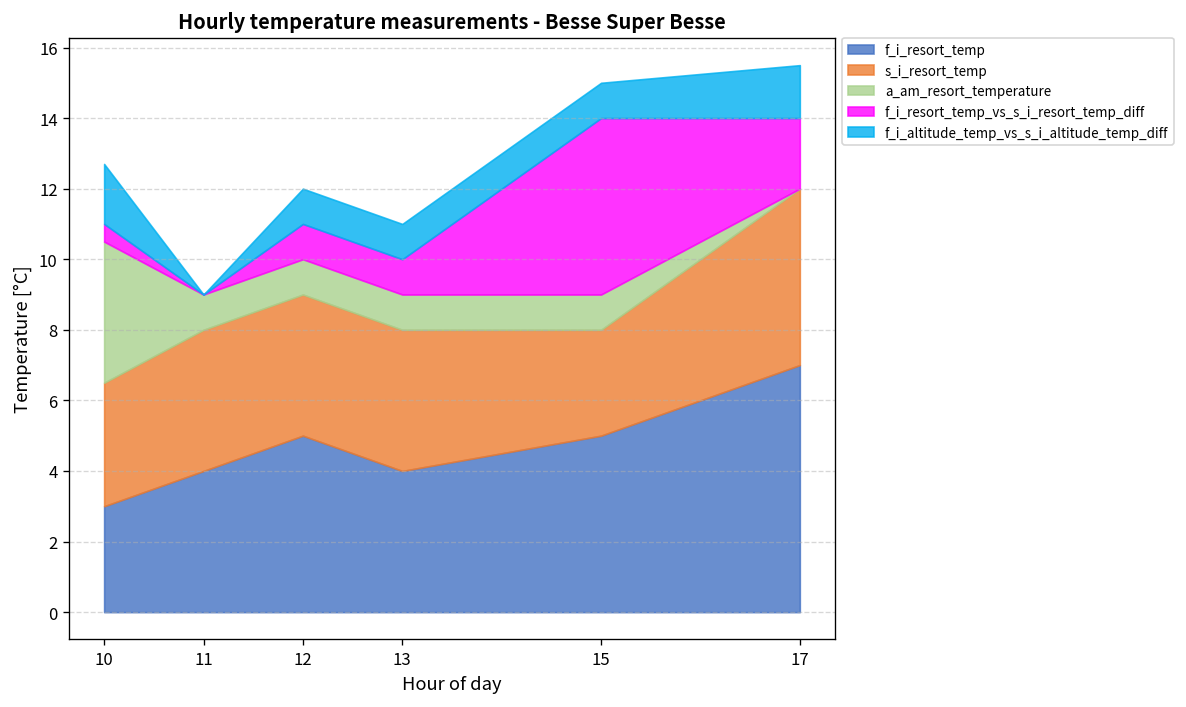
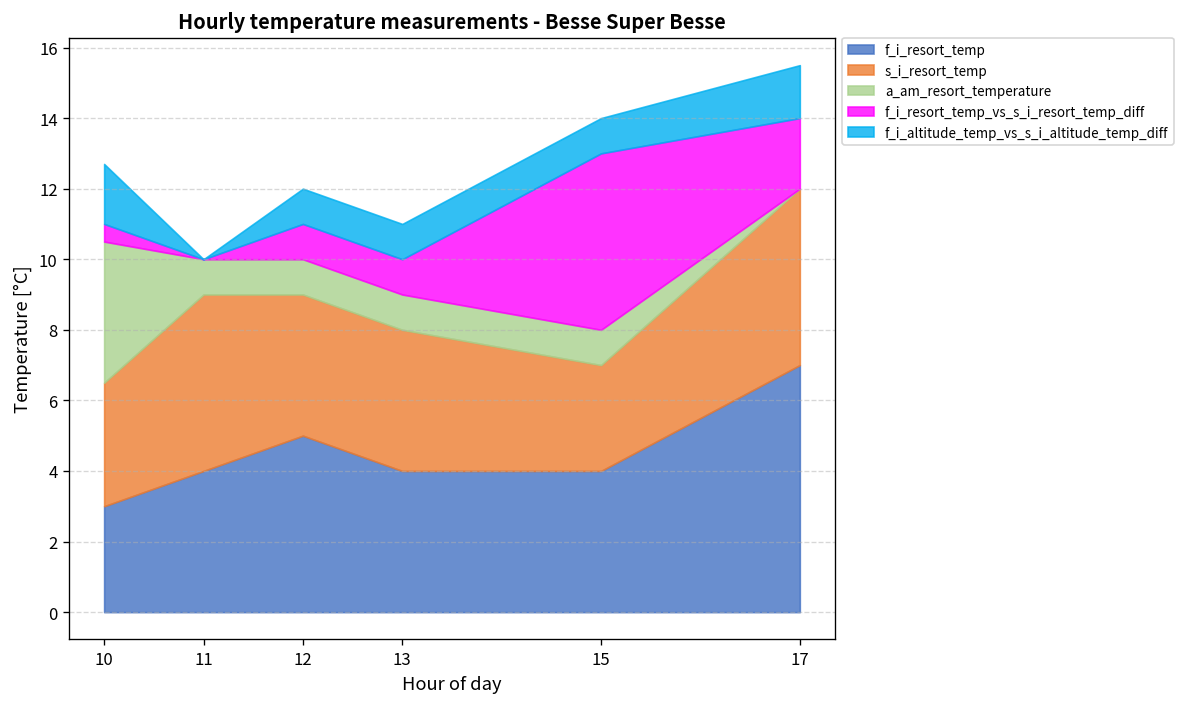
  {
    "f_i_resort_temp": {
      "10": 3,
      "11": 4,
      "12": 5,
      "13": 4,
-     "15": 5,
+     "15": 4,
      "17": 7
    },
    "s_i_resort_temp": {
      "10": 3.5,
-     "11": 4,
+     "11": 5,
      "12": 4,
      "13": 4,
      "15": 3
    },
    "a_am_resort_temperature": {
      "10": 4,
      "12": 1,
      "13": 1,
      "15": 1
    },
    "f_i_resort_temp_vs_s_i_resort_temp_diff": {
      "10": 0.5,
      "12": 1,
      "13": 1,
      "15": 5,
      "17": 2
    },
    "f_i_altitude_temp_vs_s_i_altitude_temp_diff": {
      "10": 1.7,
      "12": 1,
      "13": 1,
      "15": 1,
      "17": 1.5
    }
  }
